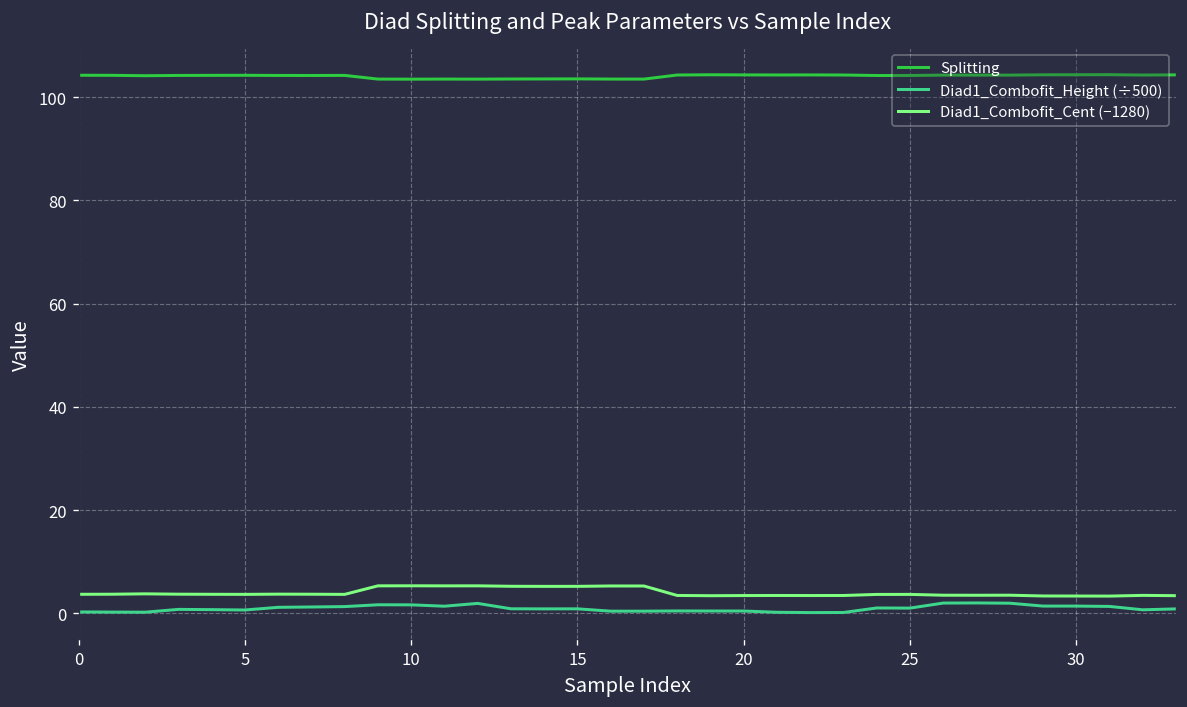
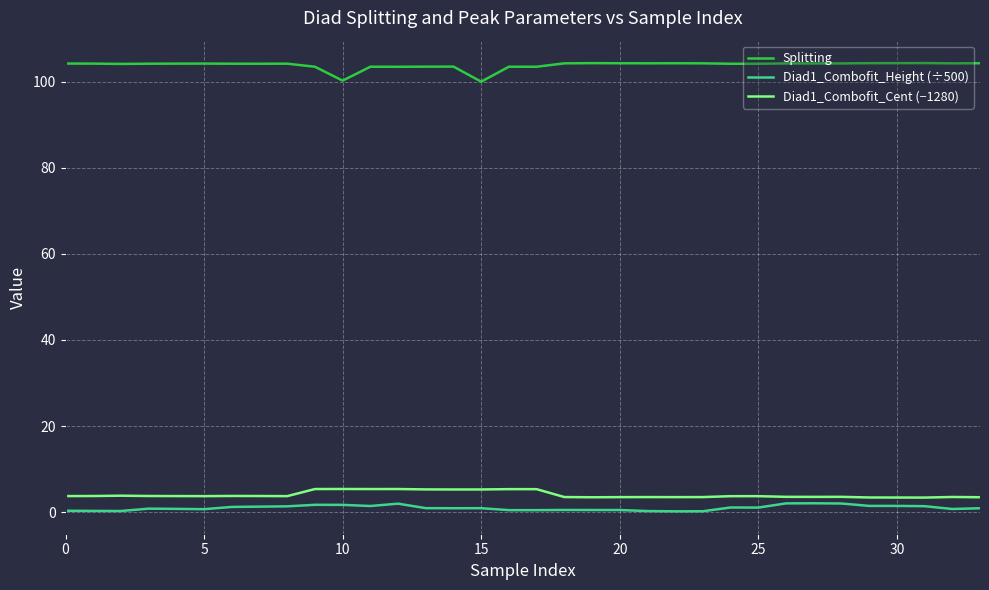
  {
    "Splitting": {
      "0": 104,
      "5": 104,
-     "10": 103,
-     "15": 104,
+     "10": 100,
+     "15": 100,
      "20": 104
    },
    "Diad1_Combofit_Height (÷500)": {
      "0": 0,
      "5": 1,
      "10": 2,
      "15": 1,
      "20": 0,
      "25": 1,
      "30": 1
    },
    "Diad1_Combofit_Cent (−1280)": {
      "0": 4,
      "5": 4,
      "10": 5,
      "15": 5,
      "20": 3,
      "25": 4,
      "30": 3
    }
  }
